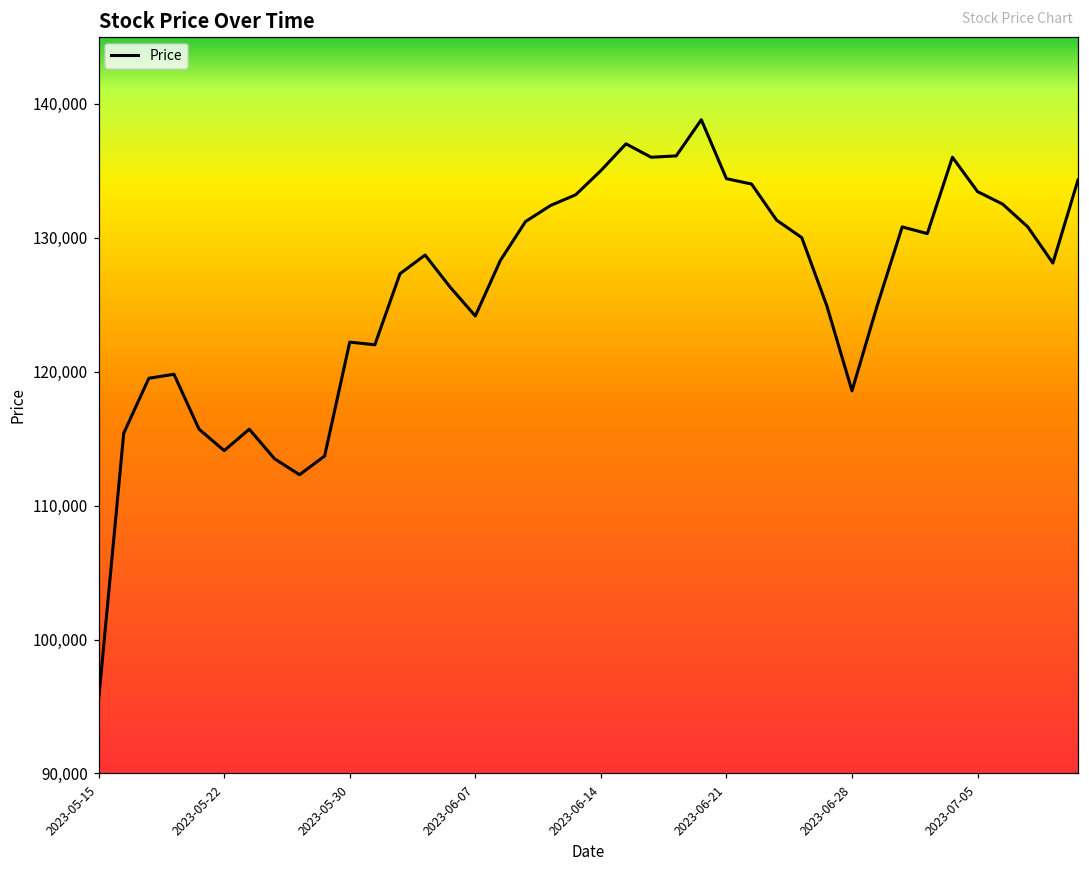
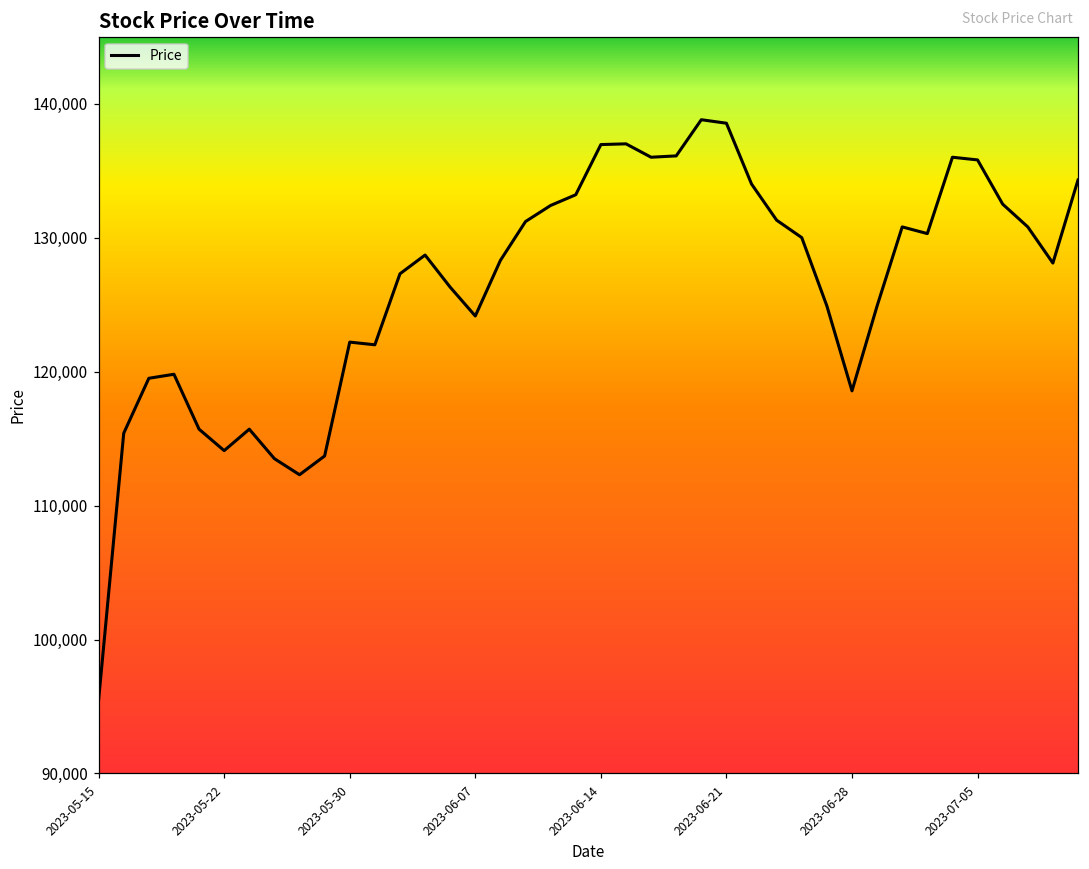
  {
    "2023-05-15": "95,500",
    "2023-05-22": "114,100",
    "2023-05-30": "122,200",
    "2023-06-07": "124,100",
-   "2023-06-14": "135,000",
-   "2023-06-21": "134,400",
+   "2023-06-14": "136,900",
+   "2023-06-21": "138,500",
    "2023-06-28": "118,600",
-   "2023-07-05": "133,400"
+   "2023-07-05": "135,800"
  }
